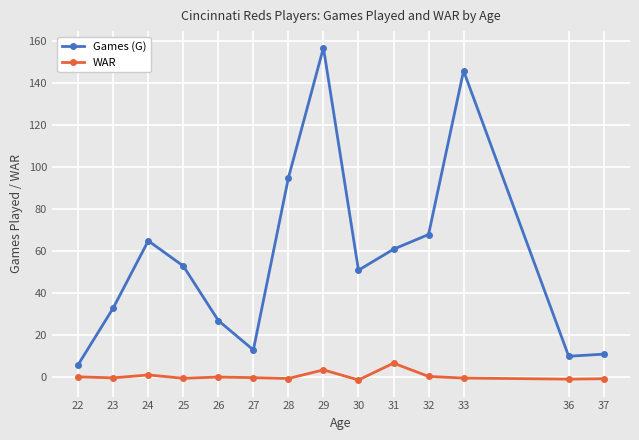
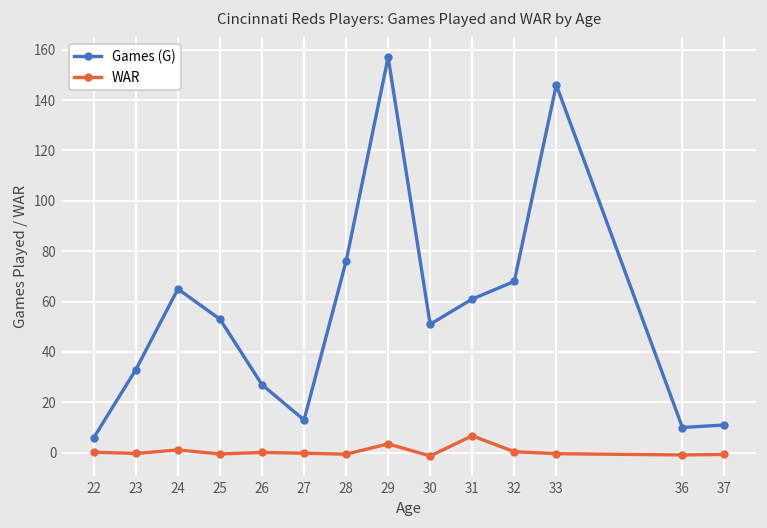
  {
    "Games (G)": {
      "22": 6,
      "23": 33,
      "24": 65,
      "25": 53,
      "26": 27,
      "27": 13,
-     "28": 95,
+     "28": 76,
      "29": 157,
      "30": 51,
      "31": 61,
      "32": 68,
      "33": 146,
      "36": 10,
      "37": 11
    },
    "WAR": {
      "22": 0,
      "23": 0,
      "24": 1,
      "25": -1,
      "26": 0,
      "27": 0,
      "28": -1,
      "29": 4,
      "30": -1,
      "31": 7,
      "32": 0,
      "33": 0,
      "36": -1,
      "37": -1
    }
  }
